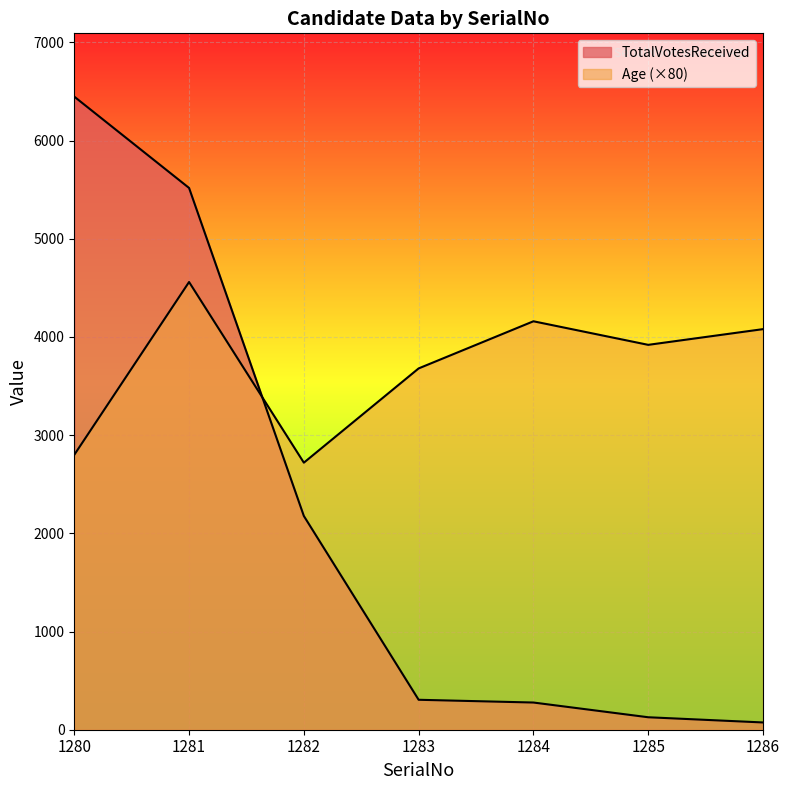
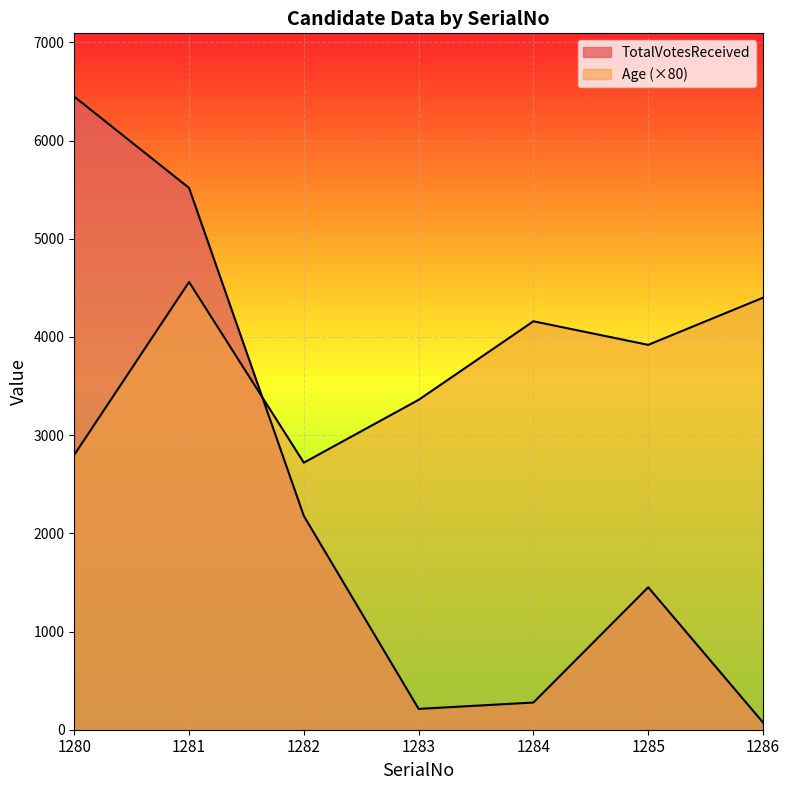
  {
    "TotalVotesReceived": {
      "1280": 6400,
      "1281": 5500,
      "1282": 2200,
-     "1283": 300,
+     "1283": 200,
      "1284": 300,
-     "1285": 100,
+     "1285": 1500,
      "1286": 100
    },
    "Age (×80)": {
      "1280": 2800,
      "1281": 4600,
      "1282": 2700,
-     "1283": 3700,
+     "1283": 3400,
      "1284": 4200,
      "1285": 3900,
-     "1286": 4100
+     "1286": 4400
    }
  }
